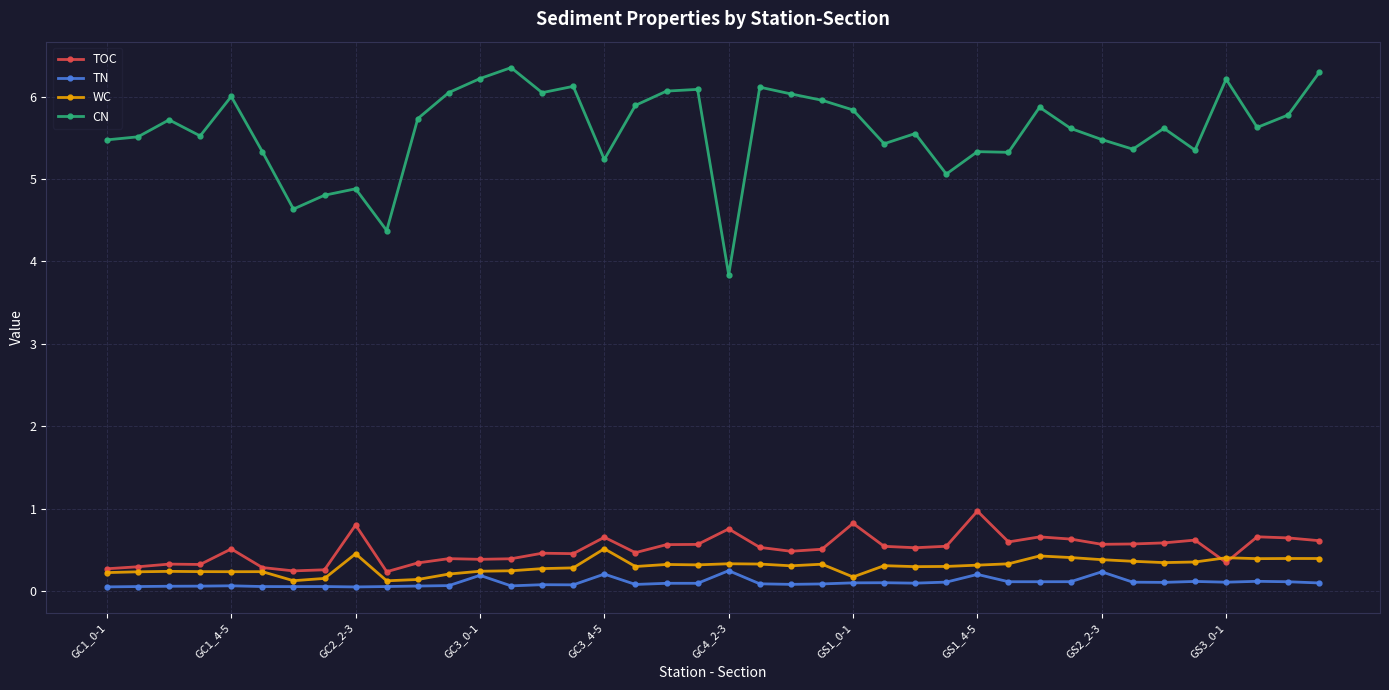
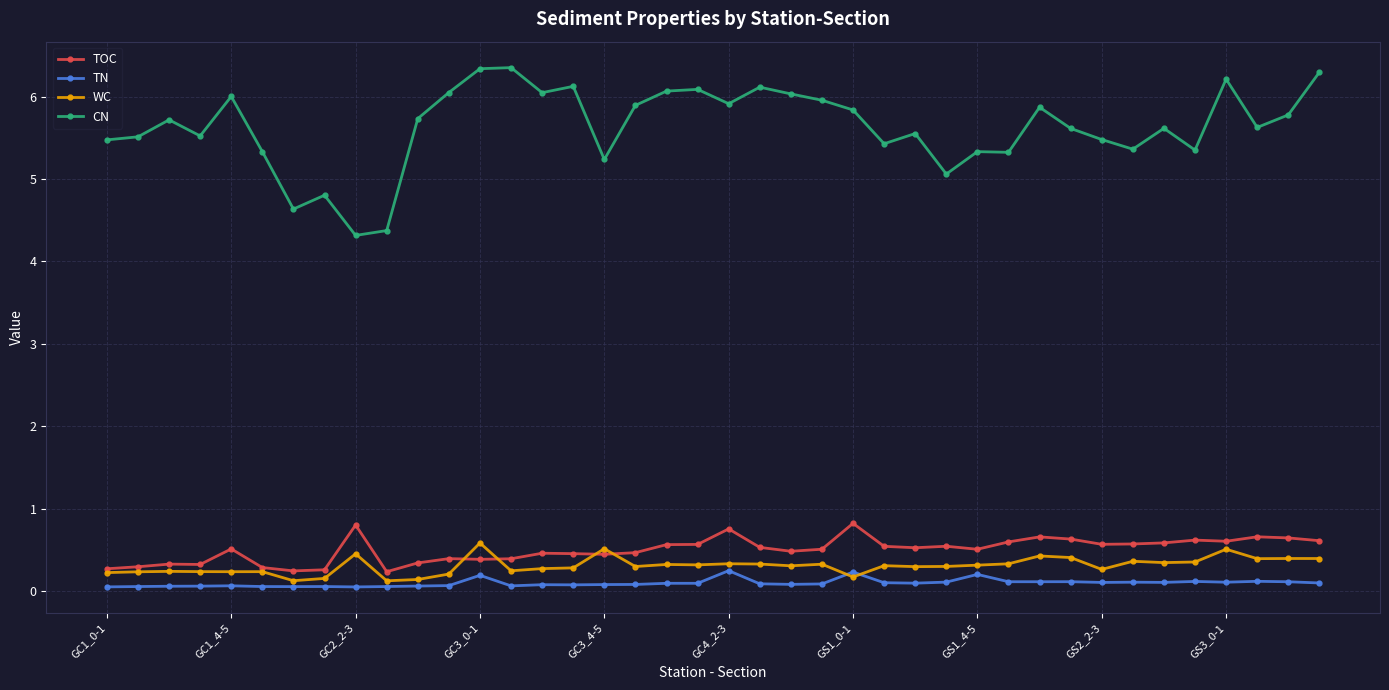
  {
    "TOC": {
      "GC1_0-1": 0.3,
      "GC1_4-5": 0.5,
      "GC2_2-3": 0.8,
      "GC3_0-1": 0.4,
-     "GC3_4-5": 0.7,
+     "GC3_4-5": 0.4,
      "GC4_2-3": 0.8,
      "GS1_0-1": 0.8,
-     "GS1_4-5": 1.0,
+     "GS1_4-5": 0.5,
      "GS2_2-3": 0.6,
-     "GS3_0-1": 0.3
+     "GS3_0-1": 0.6
    },
    "TN": {
      "GC1_0-1": 0.0,
      "GC1_4-5": 0.1,
      "GC2_2-3": 0.0,
      "GC3_0-1": 0.2,
-     "GC3_4-5": 0.2,
+     "GC3_4-5": 0.1,
      "GC4_2-3": 0.2,
-     "GS1_0-1": 0.1,
+     "GS1_0-1": 0.2,
      "GS1_4-5": 0.2,
-     "GS2_2-3": 0.2,
+     "GS2_2-3": 0.1,
      "GS3_0-1": 0.1
    },
    "WC": {
      "GC1_0-1": 0.2,
      "GC1_4-5": 0.2,
      "GC2_2-3": 0.5,
-     "GC3_0-1": 0.2,
+     "GC3_0-1": 0.6,
      "GC3_4-5": 0.5,
      "GC4_2-3": 0.3,
      "GS1_0-1": 0.2,
      "GS1_4-5": 0.3,
-     "GS2_2-3": 0.4,
-     "GS3_0-1": 0.4
+     "GS2_2-3": 0.3,
+     "GS3_0-1": 0.5
    },
    "CN": {
      "GC1_0-1": 5.5,
      "GC1_4-5": 6.0,
-     "GC2_2-3": 4.9,
-     "GC3_0-1": 6.2,
+     "GC2_2-3": 4.3,
+     "GC3_0-1": 6.3,
      "GC3_4-5": 5.2,
-     "GC4_2-3": 3.8,
+     "GC4_2-3": 5.9,
      "GS1_0-1": 5.8,
      "GS1_4-5": 5.3,
      "GS2_2-3": 5.5,
      "GS3_0-1": 6.2
    }
  }
